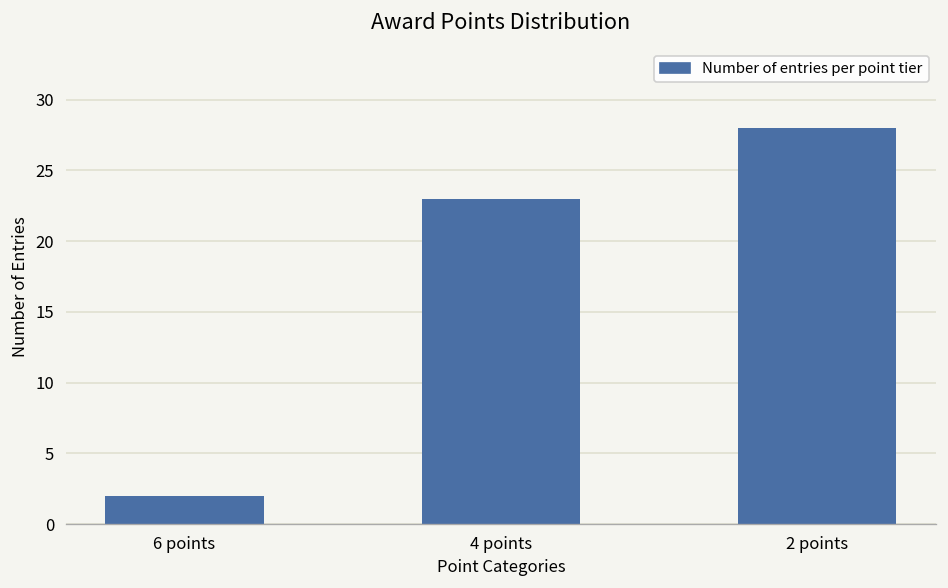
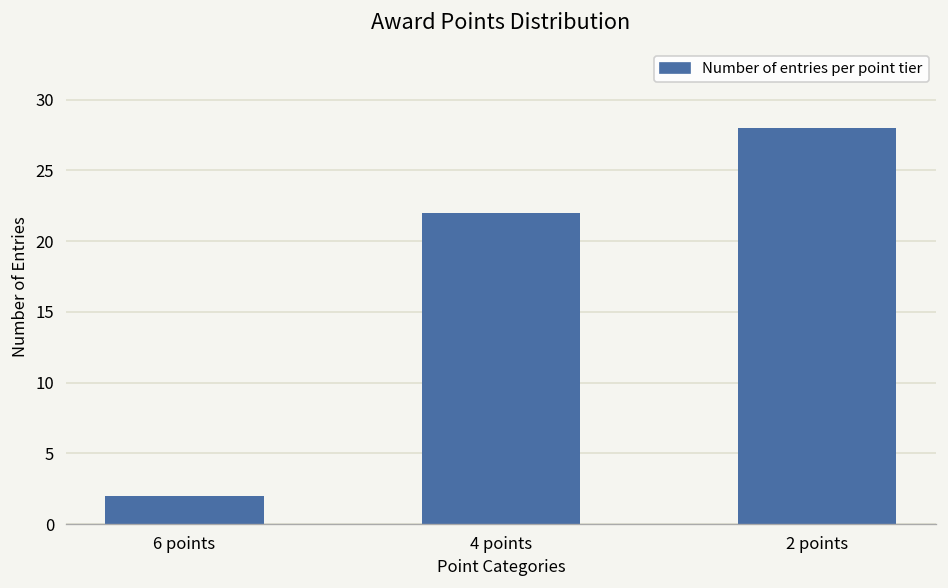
  {
    "6 points": 2,
-   "4 points": 23,
+   "4 points": 22,
    "2 points": 28
  }
